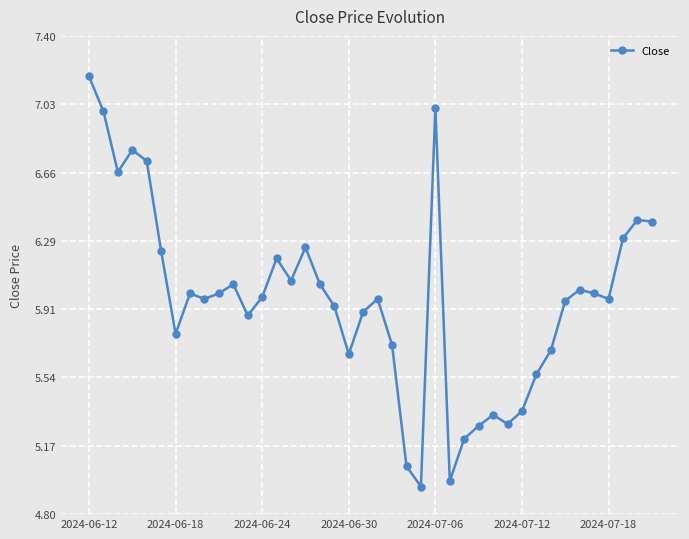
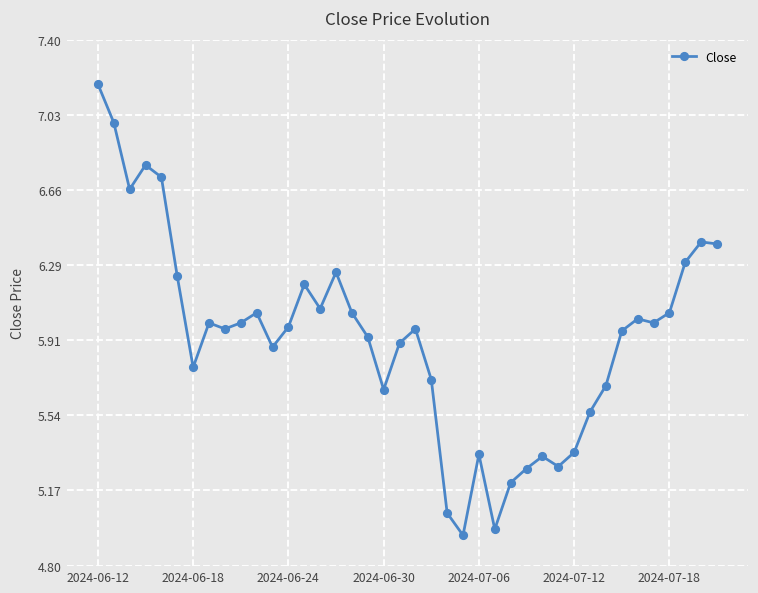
  {
    "2024-06-12": 7.18,
    "2024-06-18": 5.78,
    "2024-06-24": 5.98,
    "2024-06-30": 5.67,
-   "2024-07-06": 7.01,
+   "2024-07-06": 5.35,
    "2024-07-12": 5.36,
-   "2024-07-18": 5.97
+   "2024-07-18": 6.05
  }
